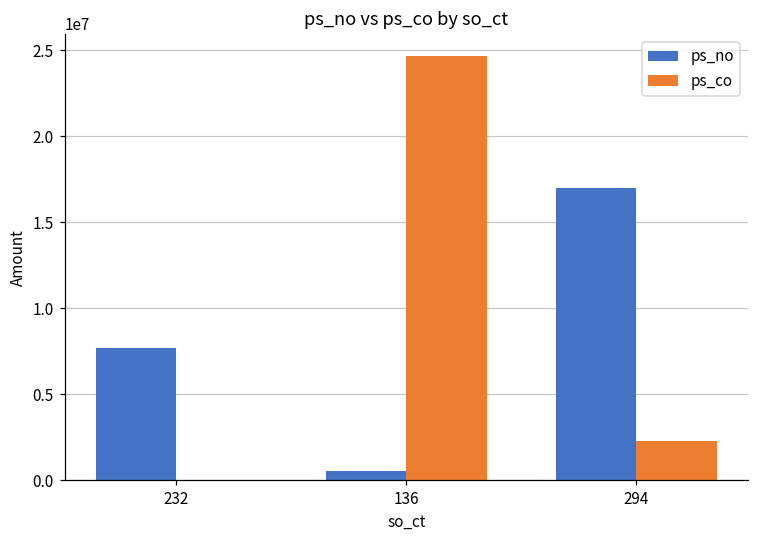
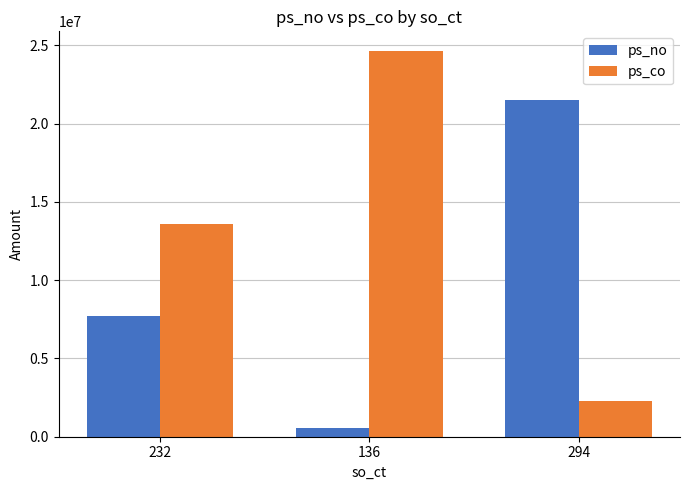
  {
    "ps_no": {
      "232": 7700000,
      "136": 500000,
-     "294": 17000000
+     "294": 21500000
    },
    "ps_co": {
-     "232": 0,
+     "232": 13600000,
      "136": 24700000,
      "294": 2300000
    }
  }
